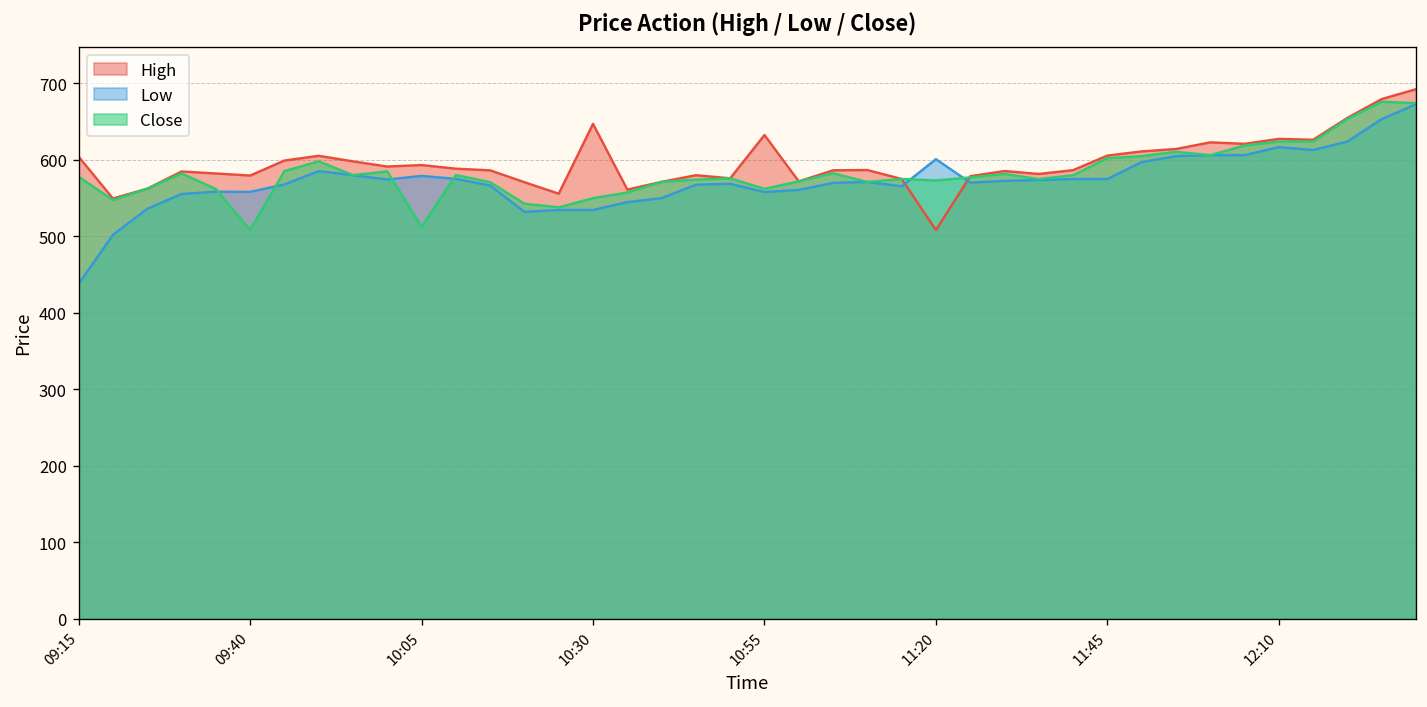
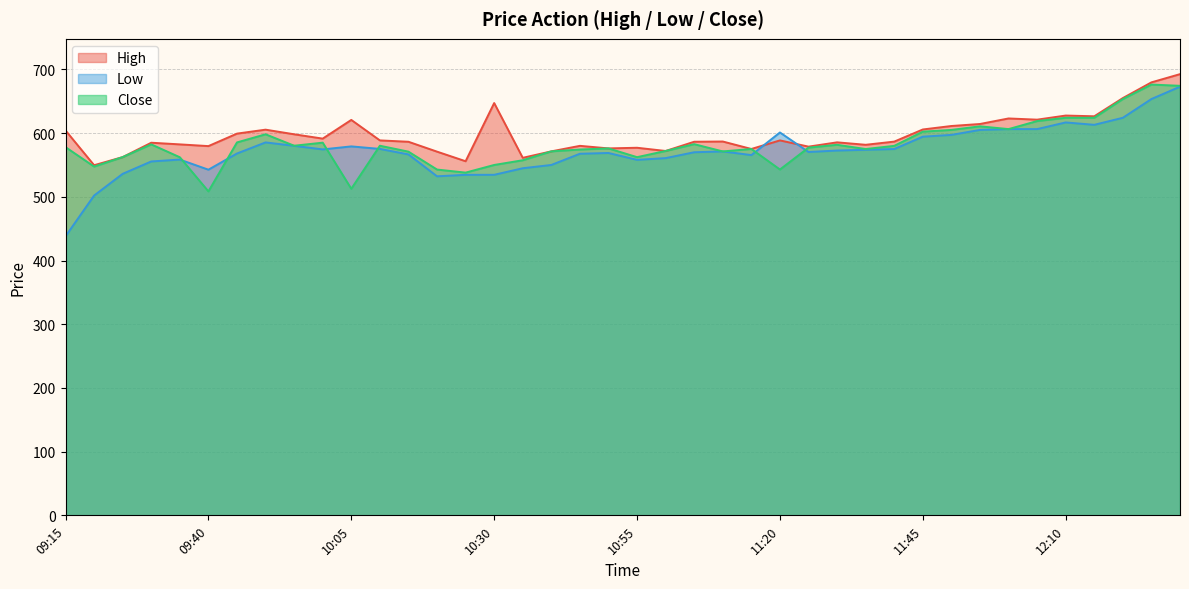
  {
    "High": {
      "09:15": 600,
      "09:40": 580,
-     "10:05": 590,
+     "10:05": 620,
      "10:30": 650,
-     "10:55": 630,
-     "11:20": 510
+     "10:55": 580,
+     "11:20": 590
    },
    "Low": {
      "09:15": 440,
-     "09:40": 560,
+     "09:40": 540,
      "10:05": 580,
      "10:30": 530,
      "10:55": 560,
      "11:20": 600,
-     "11:45": 580,
+     "11:45": 590,
      "12:10": 620
    },
    "Close": {
      "09:15": 580,
      "09:40": 510,
      "10:05": 510,
      "10:30": 550,
      "10:55": 560,
-     "11:20": 570
+     "11:20": 540
    }
  }
